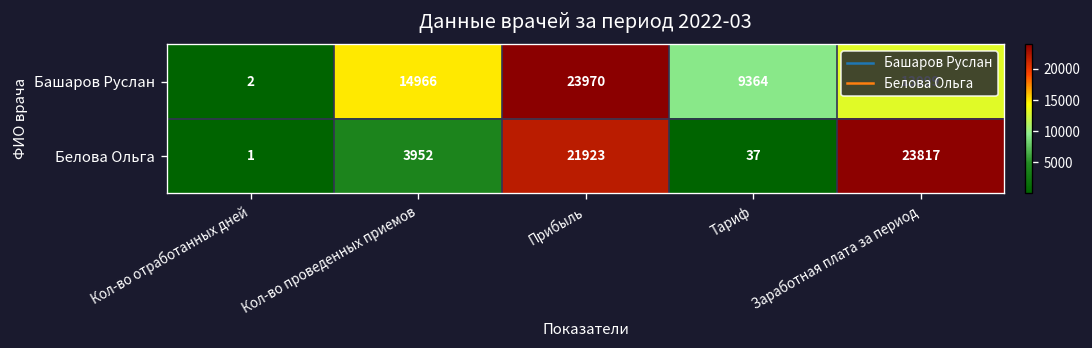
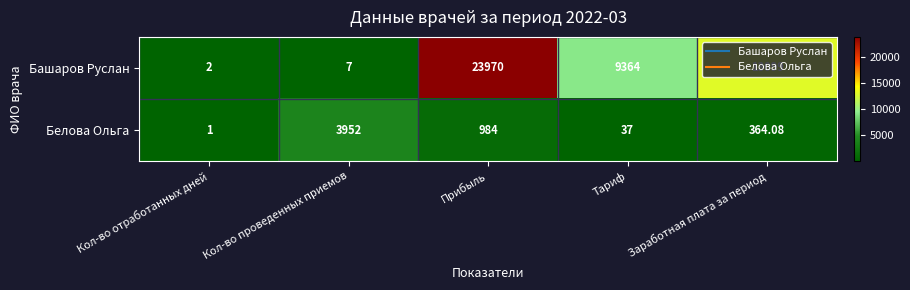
  {
    "Башаров Руслан": {
      "Кол-во отработанных дней": 2,
-     "Кол-во проведенных приемов": 14966,
+     "Кол-во проведенных приемов": 7,
      "Прибыль": 23970,
      "Тариф": 9364
    },
    "Белова Ольга": {
      "Кол-во отработанных дней": 1,
      "Кол-во проведенных приемов": 3952,
-     "Прибыль": 21923,
+     "Прибыль": 984,
      "Тариф": 37,
-     "Заработная плата за период": 23817
+     "Заработная плата за период": 364.08
    }
  }
